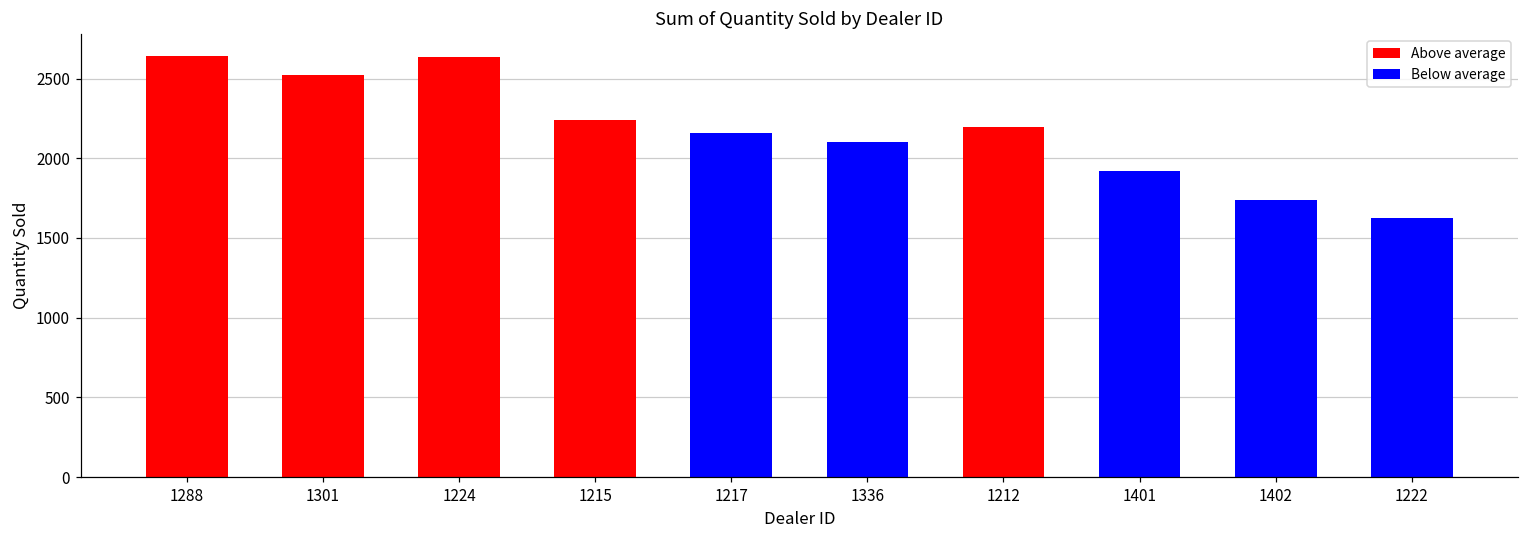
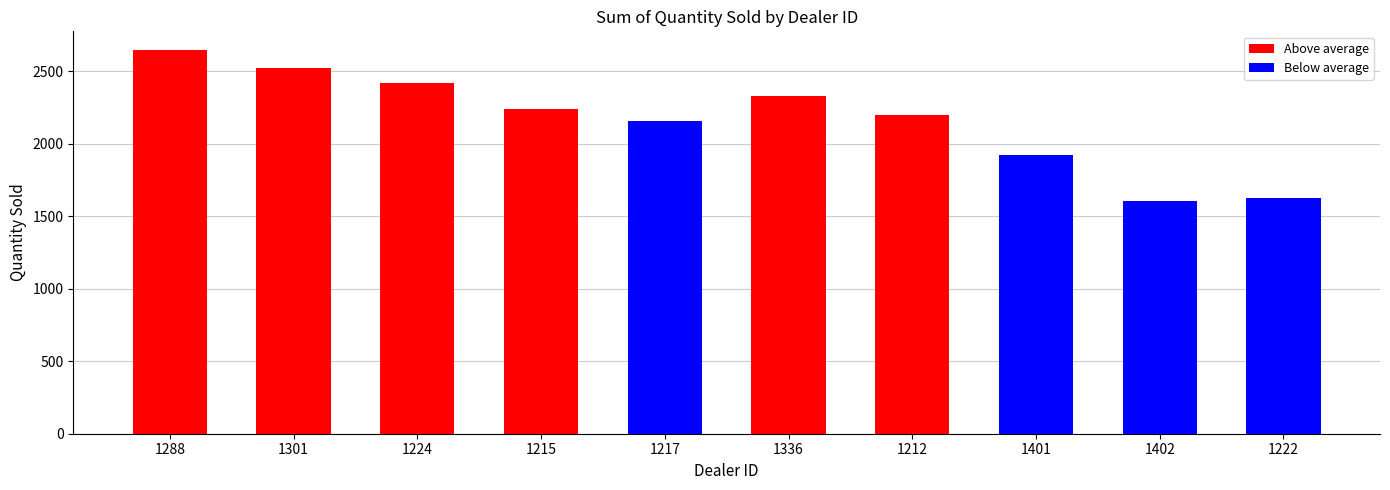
  {
    "1288": 2640,
    "1301": 2520,
-   "1224": 2640,
+   "1224": 2420,
    "1215": 2240,
    "1217": 2160,
-   "1336": 2100,
+   "1336": 2330,
    "1212": 2200,
    "1401": 1920,
-   "1402": 1740,
+   "1402": 1600,
    "1222": 1620
  }
